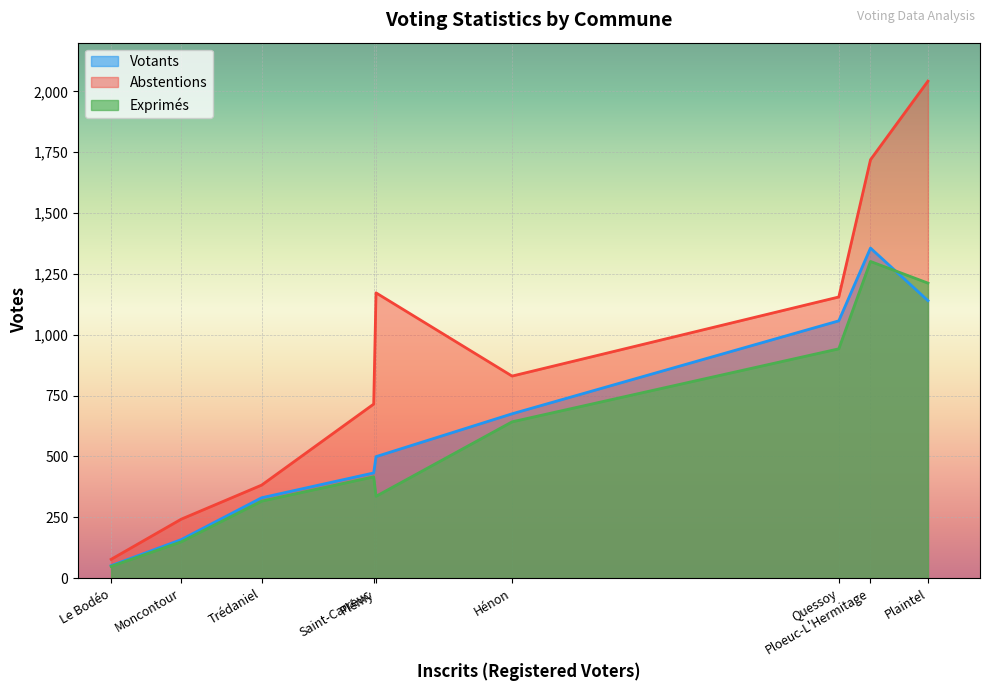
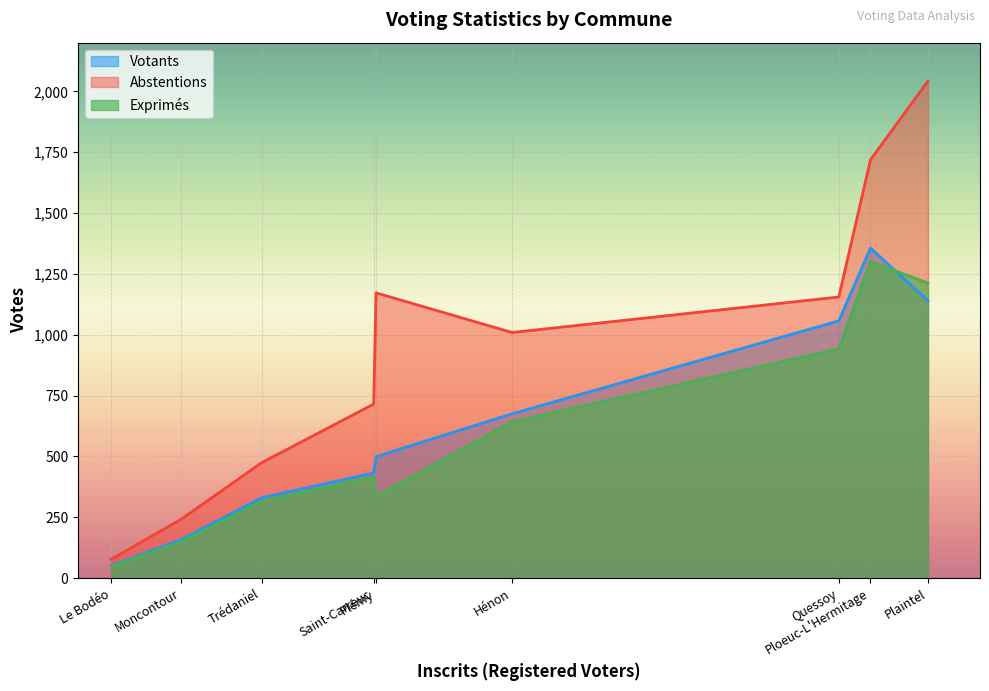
  {
    "Votants": {
      "Trédaniel": "330",
      "Saint-Carreuc": "430",
      "Plémy": "500",
      "Hénon": "680",
      "Quessoy": "1,060",
      "Ploeuc-L'Hermitage": "1,360",
      "Plaintel": "1,140"
    },
    "Abstentions": {
      "Le Bodéo": "80",
      "Moncontour": "240",
-     "Trédaniel": "380",
+     "Trédaniel": "470",
      "Saint-Carreuc": "720",
      "Plémy": "1,170",
-     "Hénon": "830",
+     "Hénon": "1,010",
      "Quessoy": "1,160",
      "Ploeuc-L'Hermitage": "1,720",
      "Plaintel": "2,040"
    },
    "Exprimés": {
      "Trédaniel": "320",
      "Saint-Carreuc": "420",
      "Plémy": "340",
      "Hénon": "640",
      "Quessoy": "940",
      "Ploeuc-L'Hermitage": "1,300",
      "Plaintel": "1,210"
    }
  }
